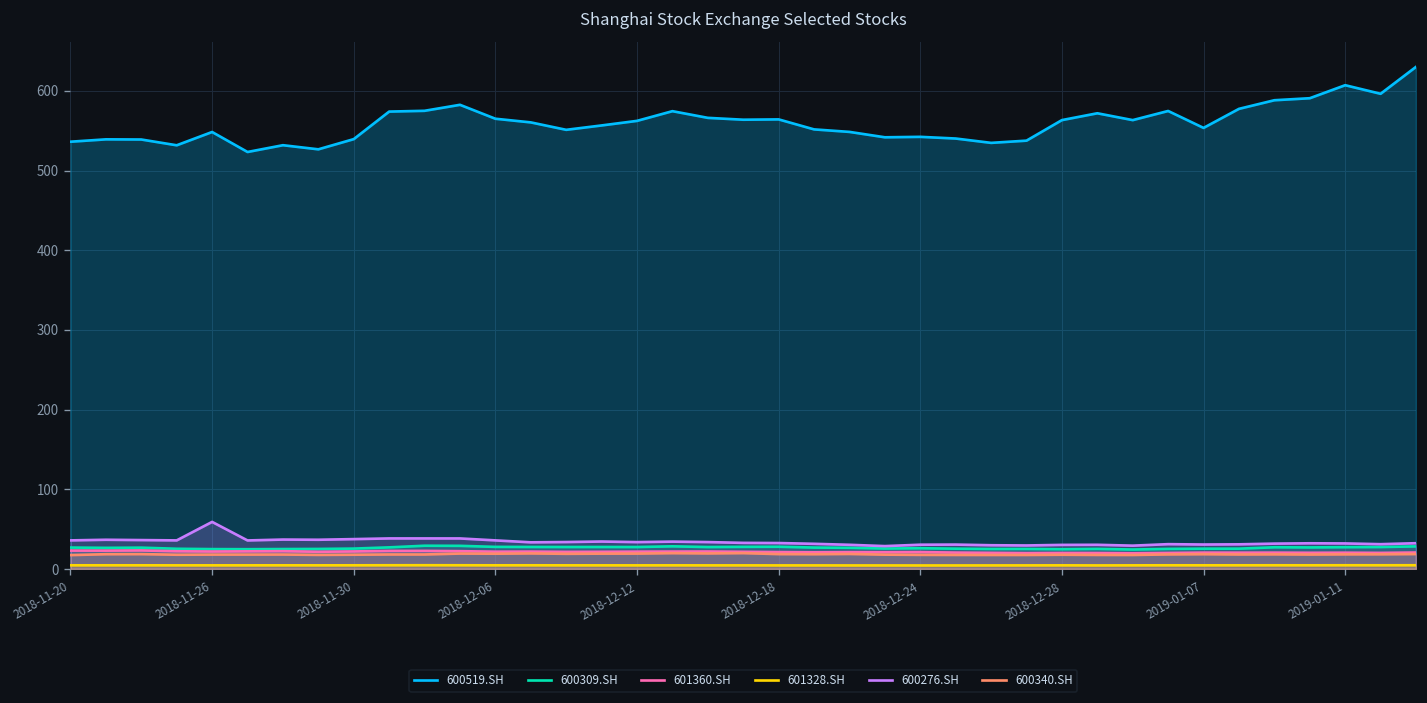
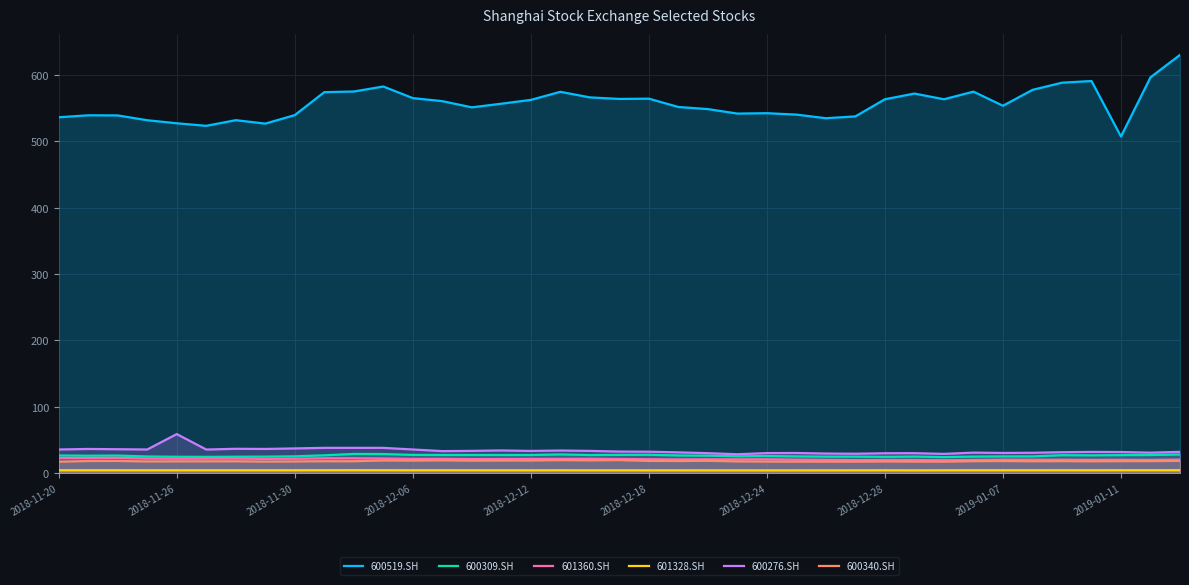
  {
    "600519.SH": {
      "2018-11-20": 540,
-     "2018-11-26": 550,
+     "2018-11-26": 530,
      "2018-11-30": 540,
      "2018-12-06": 560,
      "2018-12-12": 560,
      "2018-12-18": 560,
      "2018-12-24": 540,
      "2018-12-28": 560,
      "2019-01-07": 550,
-     "2019-01-11": 610
+     "2019-01-11": 510
    },
    "600309.SH": {
      "2018-12-06": 30,
      "2018-12-12": 30,
      "2018-12-18": 30,
      "2018-12-24": 30,
      "2018-12-28": 20,
      "2019-01-07": 30,
      "2019-01-11": 30
    },
    "601328.SH": {
      "2018-11-20": 0,
      "2018-11-26": 0,
      "2018-11-30": 0,
      "2018-12-06": 0,
      "2018-12-12": 0,
      "2018-12-18": 0,
      "2018-12-24": 0,
      "2018-12-28": 0,
      "2019-01-07": 0,
      "2019-01-11": 0
    },
    "600276.SH": {
      "2018-11-20": 40,
      "2018-11-26": 60,
      "2018-11-30": 40,
      "2018-12-06": 40,
      "2018-12-12": 30,
      "2018-12-18": 30,
      "2018-12-24": 30,
      "2018-12-28": 30,
      "2019-01-07": 30,
      "2019-01-11": 30
    },
    "600340.SH": {
      "2018-11-20": 20,
      "2018-11-30": 20
    }
  }
